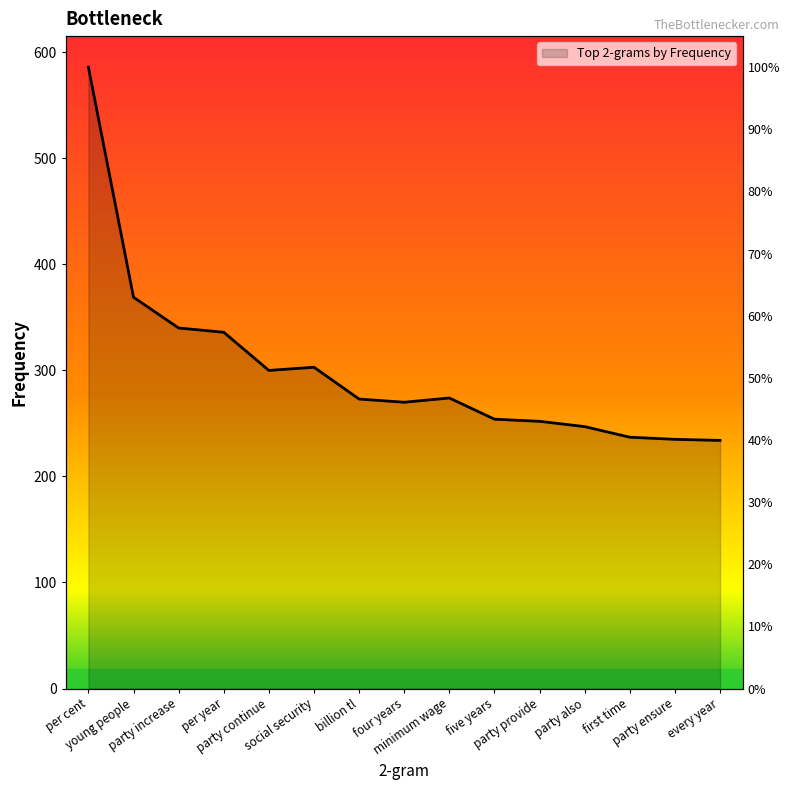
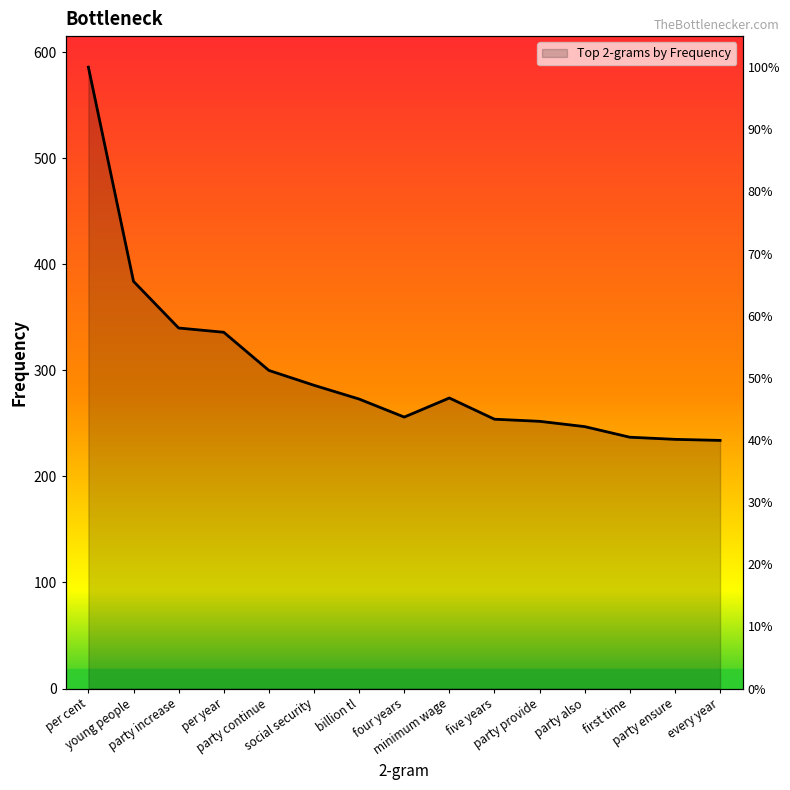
  {
    "per cent": 586,
-   "young people": 369,
+   "young people": 384,
    "party increase": 340,
    "per year": 336,
    "party continue": 300,
-   "social security": 303,
+   "social security": 286,
    "billion tl": 273,
-   "four years": 270,
+   "four years": 256,
    "minimum wage": 274,
    "five years": 254,
    "party provide": 252,
    "party also": 247,
    "first time": 237,
    "party ensure": 235,
    "every year": 234
  }
